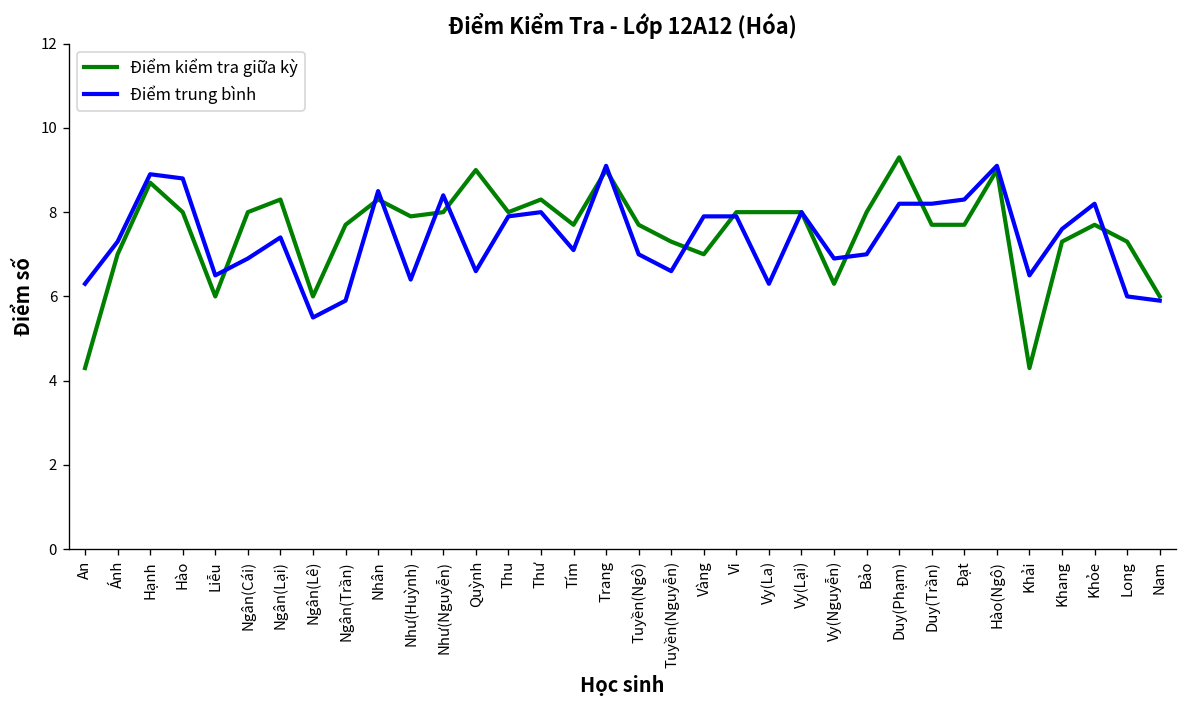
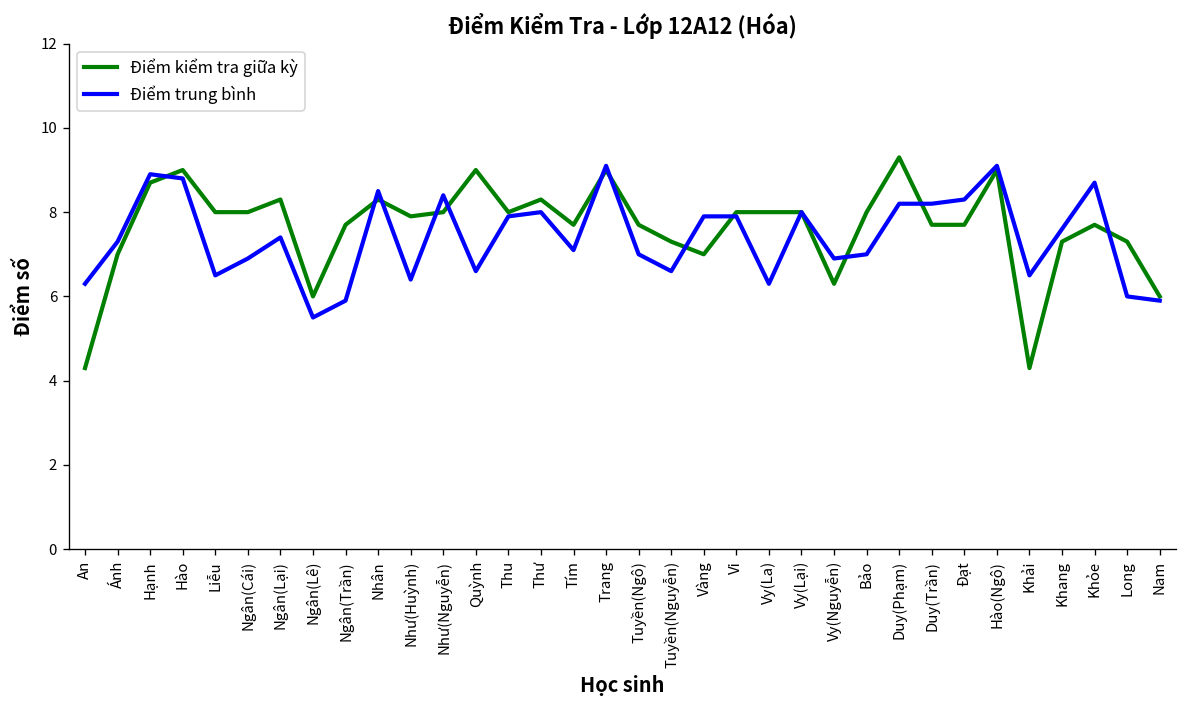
  {
    "Điểm kiểm tra giữa kỳ": {
      "An": 4.3,
      "Ánh": 7,
      "Hạnh": 8.7,
-     "Hào": 8,
-     "Liễu": 6,
+     "Hào": 9,
+     "Liễu": 8,
      "Ngân(Cái)": 8,
      "Ngân(Lại)": 8.3,
      "Ngân(Lê)": 6,
      "Ngân(Trần)": 7.7,
      "Nhân": 8.3,
      "Như(Huỳnh)": 7.9,
      "Như(Nguyễn)": 8,
      "Quỳnh": 9,
      "Thu": 8,
      "Thư": 8.3,
      "Tím": 7.7,
      "Trang": 9,
      "Tuyền(Ngô)": 7.7,
      "Tuyền(Nguyễn)": 7.3,
      "Vàng": 7,
      "Vi": 8,
      "Vy(La)": 8,
      "Vy(Nguyễn)": 6.3,
      "Bảo": 8,
      "Duy(Phạm)": 9.3,
      "Duy(Trần)": 7.7,
      "Đạt": 7.7,
      "Hào(Ngô)": 9,
      "Khải": 4.3,
      "Khang": 7.3,
      "Khỏe": 7.7,
      "Long": 7.3,
      "Nam": 6
    },
    "Điểm trung bình": {
      "An": 6.3,
      "Ánh": 7.3,
      "Hạnh": 8.9,
      "Hào": 8.8,
      "Liễu": 6.5,
      "Ngân(Cái)": 6.9,
      "Ngân(Lại)": 7.4,
      "Ngân(Lê)": 5.5,
      "Ngân(Trần)": 5.9,
      "Nhân": 8.5,
      "Như(Huỳnh)": 6.4,
      "Như(Nguyễn)": 8.4,
      "Quỳnh": 6.6,
      "Thu": 7.9,
      "Thư": 8.0,
      "Tím": 7.1,
      "Trang": 9.1,
      "Tuyền(Ngô)": 7.0,
      "Tuyền(Nguyễn)": 6.6,
      "Vàng": 7.9,
      "Vi": 7.9,
      "Vy(La)": 6.3,
      "Vy(Nguyễn)": 6.9,
      "Bảo": 7.0,
      "Duy(Phạm)": 8.2,
      "Duy(Trần)": 8.2,
      "Đạt": 8.3,
      "Hào(Ngô)": 9.1,
      "Khải": 6.5,
      "Khang": 7.6,
-     "Khỏe": 8.2,
+     "Khỏe": 8.7,
      "Long": 6.0,
      "Nam": 5.9
    }
  }
